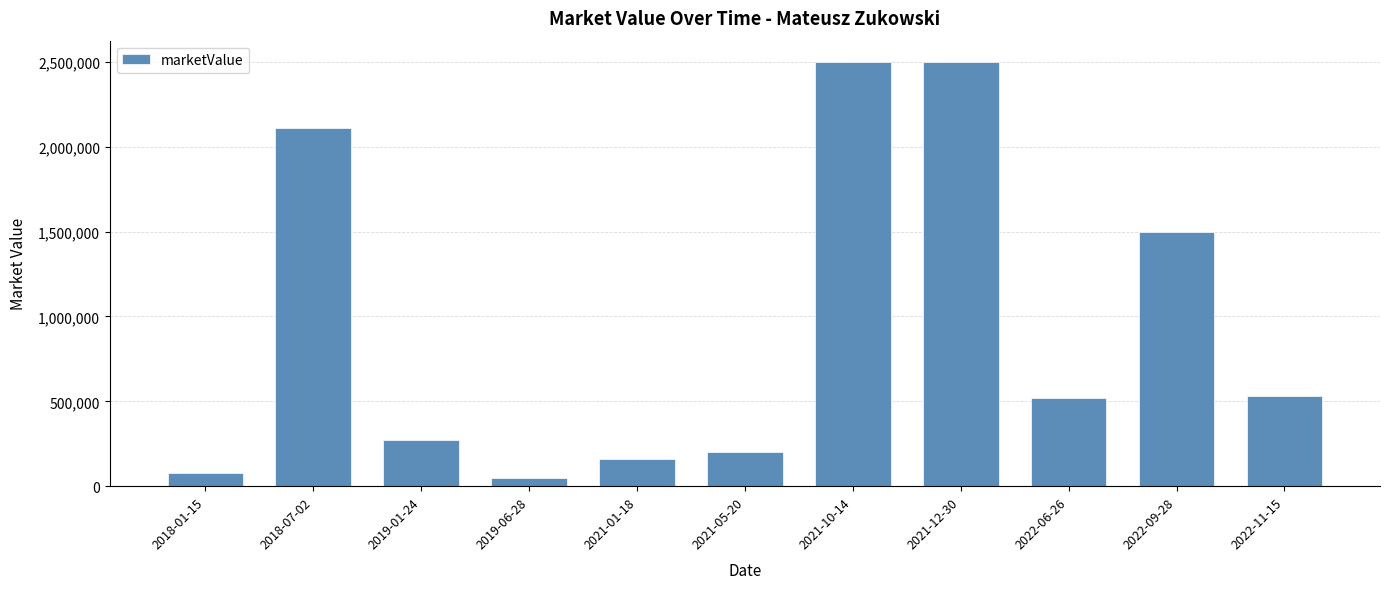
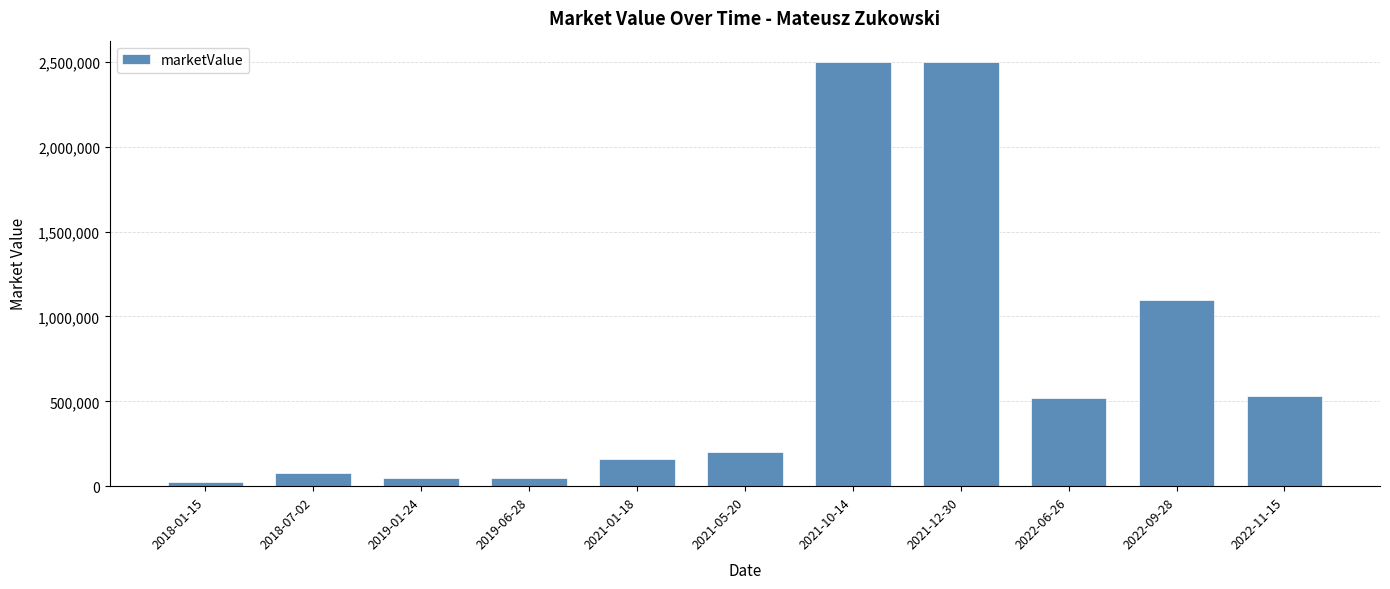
  {
-   "2018-01-15": "80,000",
-   "2018-07-02": "2,110,000",
-   "2019-01-24": "270,000",
+   "2018-01-15": "30,000",
+   "2018-07-02": "80,000",
+   "2019-01-24": "50,000",
    "2019-06-28": "50,000",
    "2021-01-18": "160,000",
    "2021-05-20": "200,000",
    "2021-10-14": "2,500,000",
    "2021-12-30": "2,500,000",
    "2022-06-26": "520,000",
-   "2022-09-28": "1,500,000",
+   "2022-09-28": "1,100,000",
    "2022-11-15": "530,000"
  }
